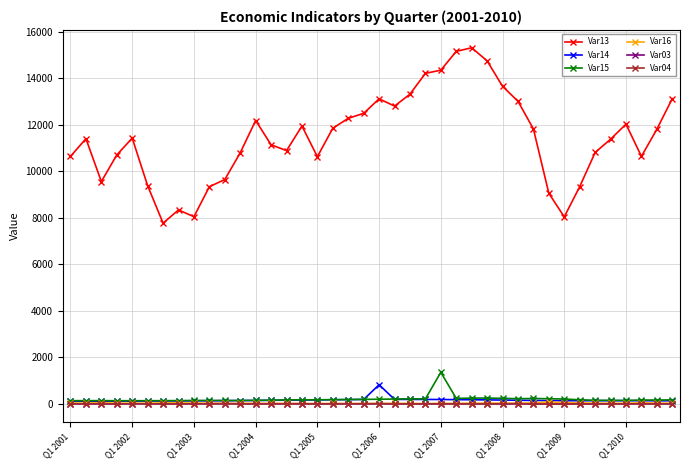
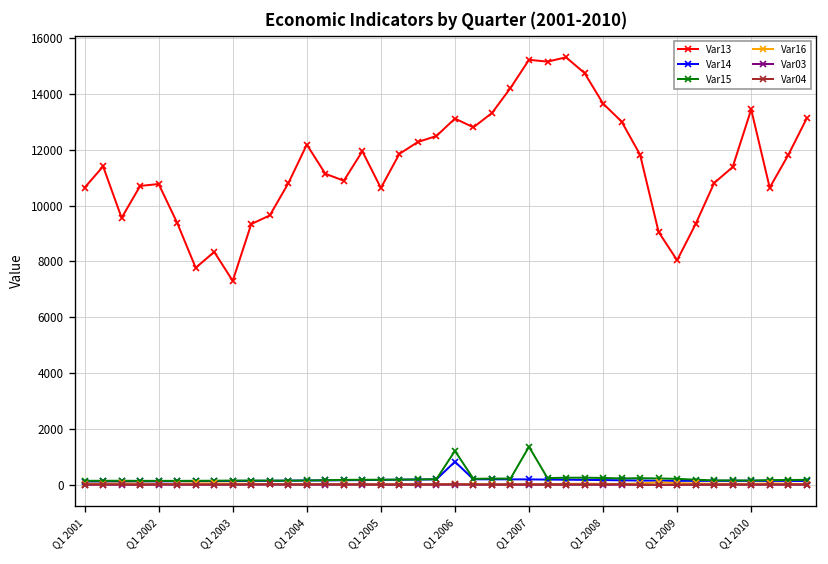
  {
    "Var13": {
      "Q1 2001": 10600,
-     "Q1 2002": 11400,
-     "Q1 2003": 8100,
+     "Q1 2002": 10800,
+     "Q1 2003": 7300,
      "Q1 2004": 12200,
      "Q1 2005": 10600,
      "Q1 2006": 13100,
-     "Q1 2007": 14400,
+     "Q1 2007": 15200,
      "Q1 2008": 13700,
      "Q1 2009": 8000,
-     "Q1 2010": 12000
+     "Q1 2010": 13500
    },
    "Var14": {
      "Q1 2006": 800,
      "Q1 2007": 200
    },
    "Var15": {
-     "Q1 2006": 200,
+     "Q1 2006": 1200,
      "Q1 2007": 1400
    }
  }
